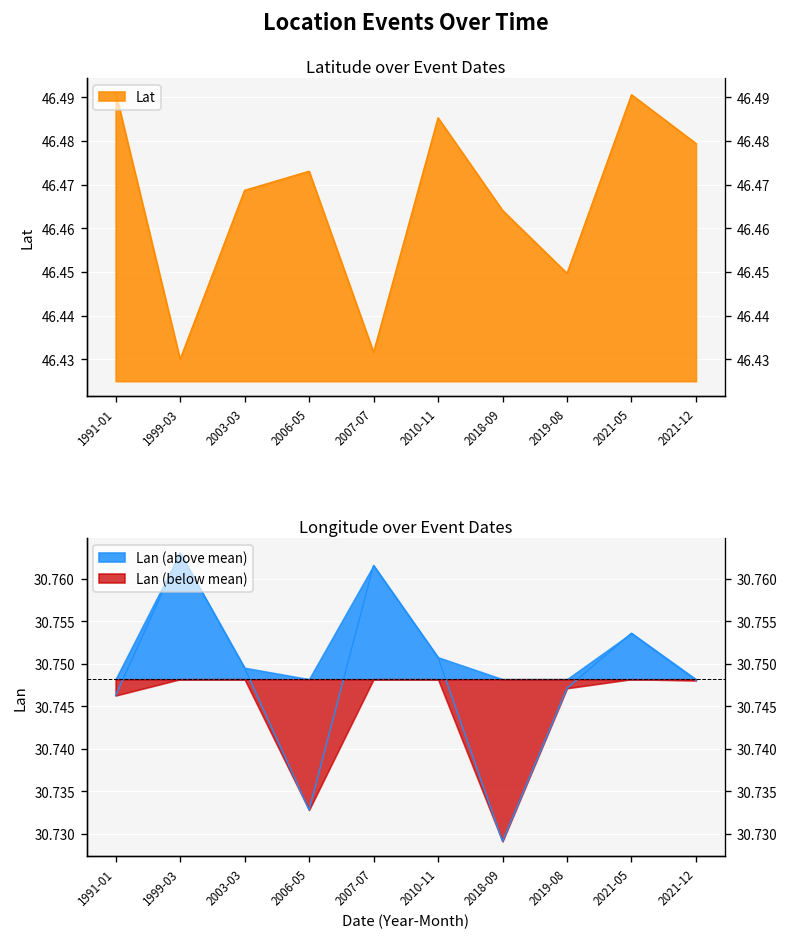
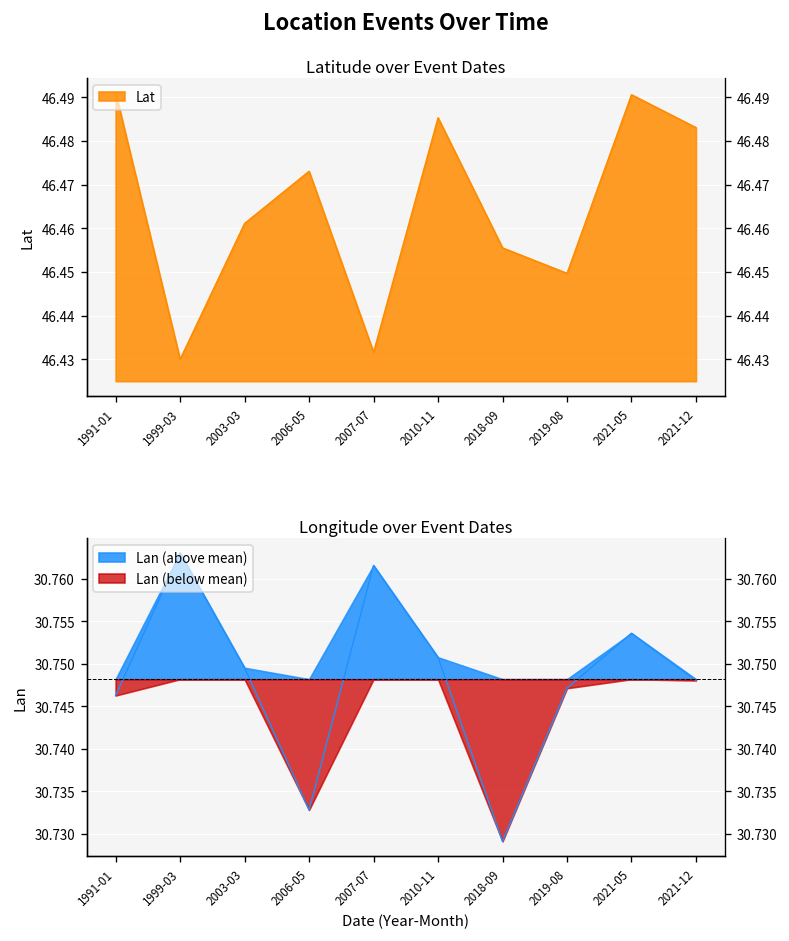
  {
    "Latitude over Event Dates": {
      "1999-03": 46.430,
-     "2003-03": 46.469,
+     "2003-03": 46.461,
      "2006-05": 46.473,
      "2007-07": 46.432,
      "2010-11": 46.485,
-     "2018-09": 46.464,
+     "2018-09": 46.456,
      "2019-08": 46.450,
      "2021-05": 46.491,
-     "2021-12": 46.479
+     "2021-12": 46.483
    },
    "Longitude over Event Dates": {
      "Lan (below mean)": {
        "1999-03": 0.000,
        "2003-03": 0.000,
        "2007-07": 0.000,
        "2010-11": 0.000,
        "2021-05": 0.000
      }
    }
  }
